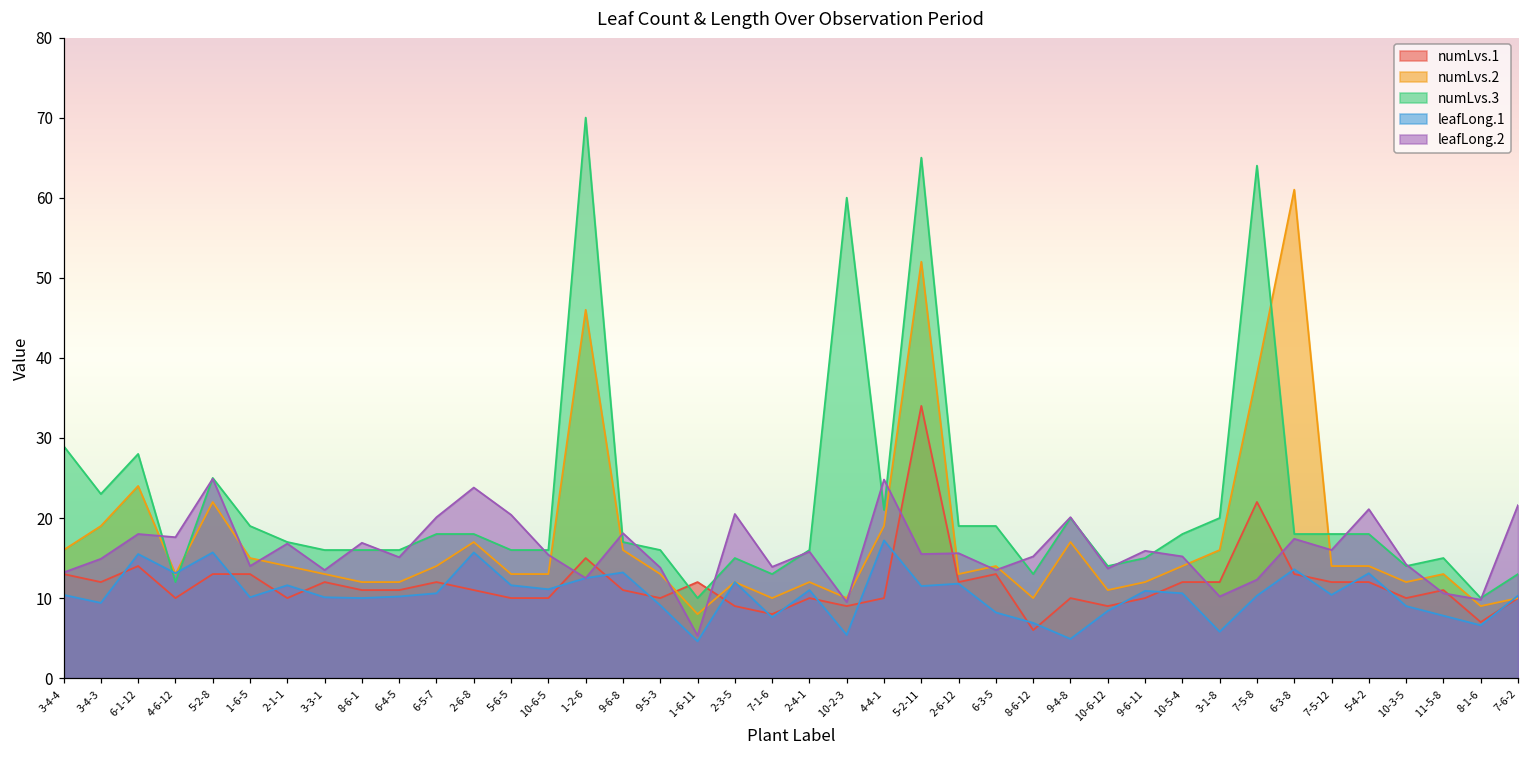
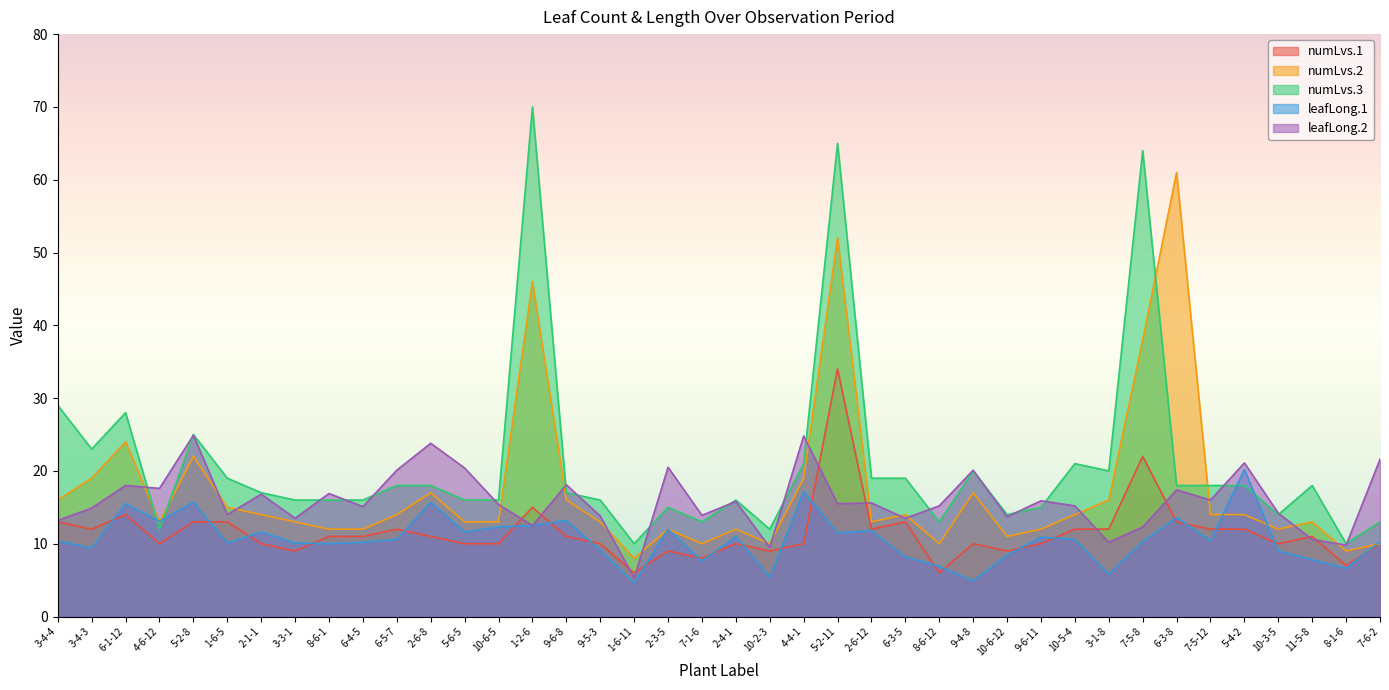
  {
    "numLvs.1": {
      "3-4-3": 12,
      "6-1-12": 14,
      "4-6-12": 10,
      "5-2-8": 13,
      "1-6-5": 13,
      "2-1-1": 10,
-     "3-3-1": 12,
+     "3-3-1": 9,
      "8-6-1": 11,
      "6-4-5": 11,
      "6-5-7": 12,
      "2-6-8": 11,
      "5-6-5": 10,
      "10-6-5": 10,
      "1-2-6": 15,
      "9-6-8": 11,
      "9-5-3": 10,
-     "1-6-11": 12,
+     "1-6-11": 6,
      "2-3-5": 9,
      "7-1-6": 8,
      "2-4-1": 10,
      "10-2-3": 9,
      "4-4-1": 10,
      "5-2-11": 34,
      "6-3-5": 13,
      "8-6-12": 6,
      "9-4-8": 10,
      "10-6-12": 9,
      "9-6-11": 10,
      "10-5-4": 12,
      "3-1-8": 12,
      "7-5-8": 22,
      "6-3-8": 13,
      "7-5-12": 12,
      "5-4-2": 12,
      "10-3-5": 10,
      "11-5-8": 11,
      "8-1-6": 7
    },
    "numLvs.2": {
      "3-4-4": 16,
      "3-4-3": 19,
      "6-1-12": 24,
      "5-2-8": 22,
      "1-6-5": 15,
      "2-1-1": 14,
      "3-3-1": 13,
      "8-6-1": 12,
      "6-4-5": 12,
      "6-5-7": 14,
      "2-6-8": 17,
      "5-6-5": 13,
      "10-6-5": 13,
      "1-2-6": 46,
      "9-6-8": 16,
      "9-5-3": 13,
      "1-6-11": 8,
      "7-1-6": 10,
      "2-4-1": 12,
      "10-2-3": 10,
      "4-4-1": 19,
      "5-2-11": 52,
      "2-6-12": 13,
      "6-3-5": 14,
      "8-6-12": 10,
      "9-4-8": 17,
      "10-6-12": 11,
      "9-6-11": 12,
      "10-5-4": 14,
      "3-1-8": 16,
      "7-5-8": 38,
      "6-3-8": 61,
      "7-5-12": 14,
      "5-4-2": 14,
      "10-3-5": 12,
      "11-5-8": 13,
      "8-1-6": 9
    },
    "numLvs.3": {
      "3-4-4": 29,
      "3-4-3": 23,
      "6-1-12": 28,
      "4-6-12": 12,
      "1-6-5": 19,
      "3-3-1": 16,
      "8-6-1": 16,
      "6-4-5": 16,
      "6-5-7": 18,
      "2-6-8": 18,
      "5-6-5": 16,
      "10-6-5": 16,
      "1-2-6": 70,
      "9-6-8": 17,
      "9-5-3": 16,
      "1-6-11": 10,
      "2-3-5": 15,
      "7-1-6": 13,
-     "10-2-3": 60,
+     "10-2-3": 12,
      "4-4-1": 21,
      "5-2-11": 65,
      "2-6-12": 19,
      "6-3-5": 19,
      "8-6-12": 13,
      "9-6-11": 15,
-     "10-5-4": 18,
+     "10-5-4": 21,
      "3-1-8": 20,
      "7-5-8": 64,
      "6-3-8": 18,
      "7-5-12": 18,
      "5-4-2": 18,
-     "11-5-8": 15,
+     "11-5-8": 18,
      "7-6-2": 13
    },
    "leafLong.1": {
      "3-4-4": 10,
      "3-4-3": 9,
      "6-1-12": 16,
      "5-2-8": 16,
      "1-6-5": 10,
      "2-1-1": 12,
      "3-3-1": 10,
      "8-6-1": 10,
      "6-4-5": 10,
      "6-5-7": 11,
      "2-6-8": 16,
      "5-6-5": 12,
-     "10-6-5": 11,
+     "10-6-5": 12,
      "9-6-8": 13,
      "9-5-3": 9,
      "1-6-11": 5,
      "7-1-6": 8,
      "2-4-1": 11,
      "10-2-3": 5,
      "4-4-1": 17,
      "5-2-11": 12,
      "6-3-5": 8,
      "8-6-12": 7,
      "9-4-8": 5,
      "10-6-12": 8,
      "9-6-11": 11,
      "10-5-4": 11,
      "3-1-8": 6,
      "7-5-8": 10,
      "6-3-8": 14,
      "7-5-12": 10,
-     "5-4-2": 13,
+     "5-4-2": 20,
      "10-3-5": 9,
      "11-5-8": 8,
      "8-1-6": 7
    },
    "leafLong.2": {
      "3-4-3": 15,
      "6-1-12": 18,
      "4-6-12": 18,
      "1-6-5": 14,
      "3-3-1": 14,
      "8-6-1": 17,
      "6-4-5": 15,
      "6-5-7": 20,
      "2-6-8": 24,
      "5-6-5": 20,
      "10-6-5": 15,
      "9-6-8": 18,
      "9-5-3": 14,
      "1-6-11": 5,
      "2-3-5": 21,
      "7-1-6": 14,
      "10-2-3": 10,
      "4-4-1": 25,
      "5-2-11": 16,
      "2-6-12": 16,
      "6-3-5": 14,
      "8-6-12": 15,
      "9-6-11": 16,
      "10-5-4": 15,
      "3-1-8": 10,
      "7-5-8": 12,
      "6-3-8": 17,
      "7-5-12": 16,
      "5-4-2": 21,
      "11-5-8": 11,
      "7-6-2": 22
    }
  }
